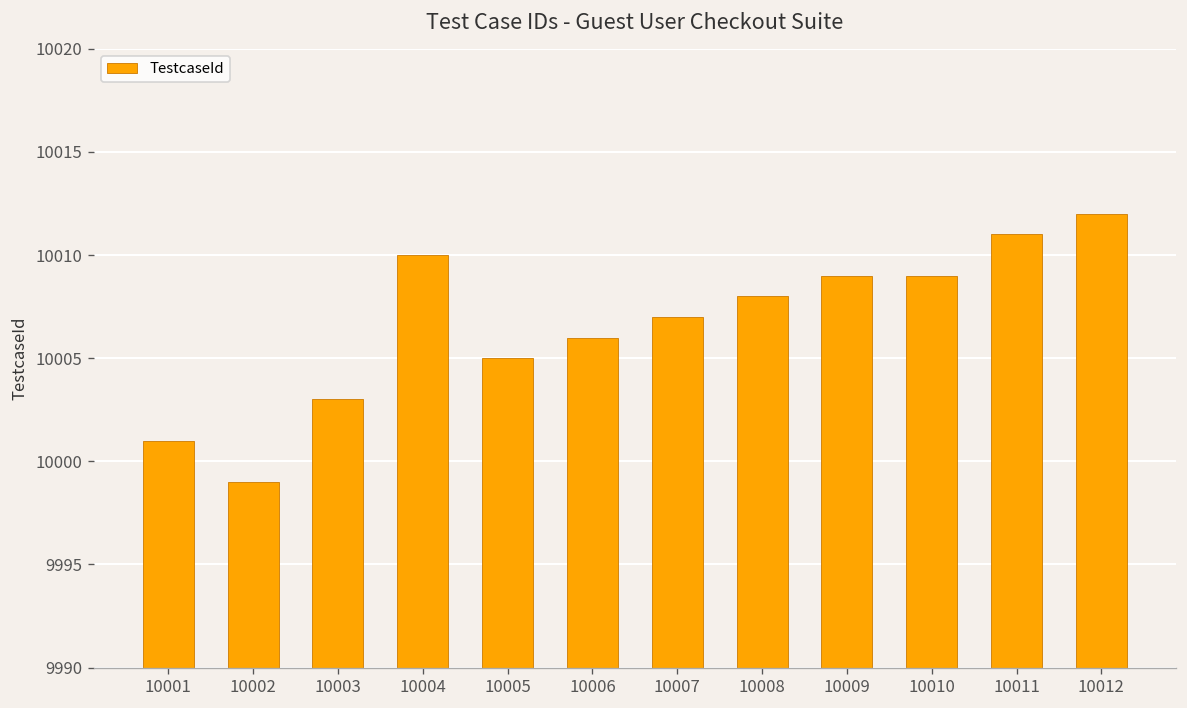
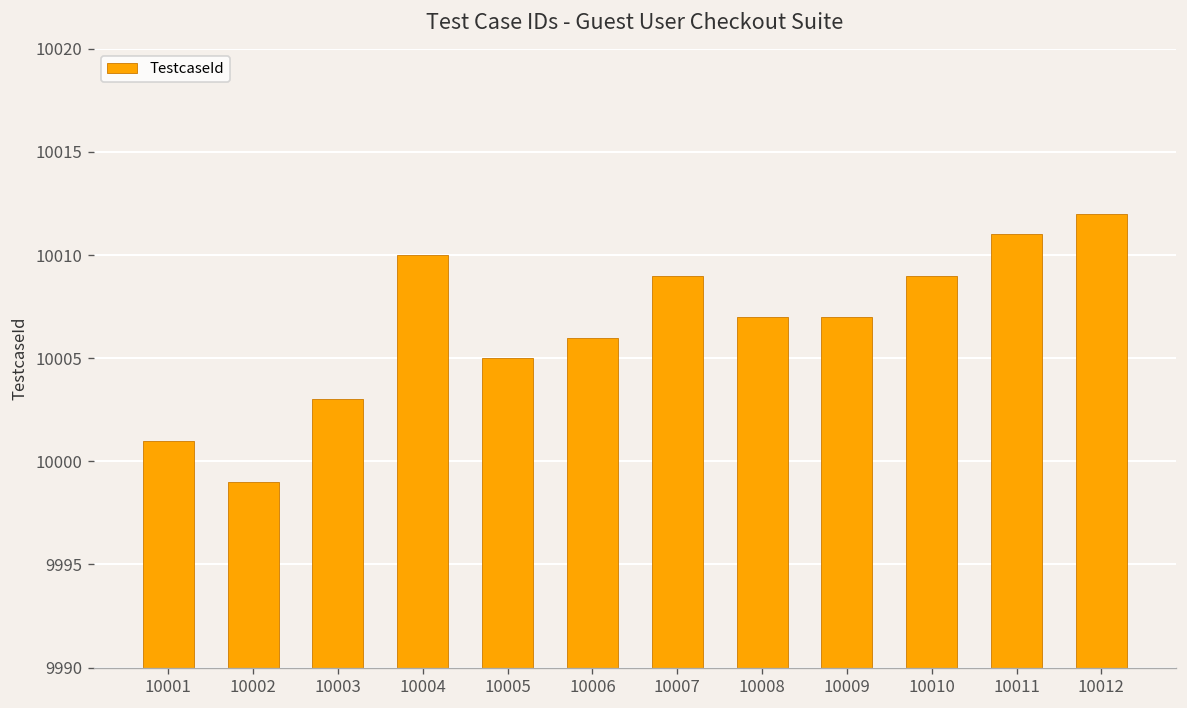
  {
    "10001": 10001,
    "10002": 9999,
    "10003": 10003,
    "10004": 10010,
    "10005": 10005,
    "10006": 10006,
-   "10007": 10007,
-   "10008": 10008,
-   "10009": 10009,
+   "10007": 10009,
+   "10008": 10007,
+   "10009": 10007,
    "10010": 10009,
    "10011": 10011,
    "10012": 10012
  }
